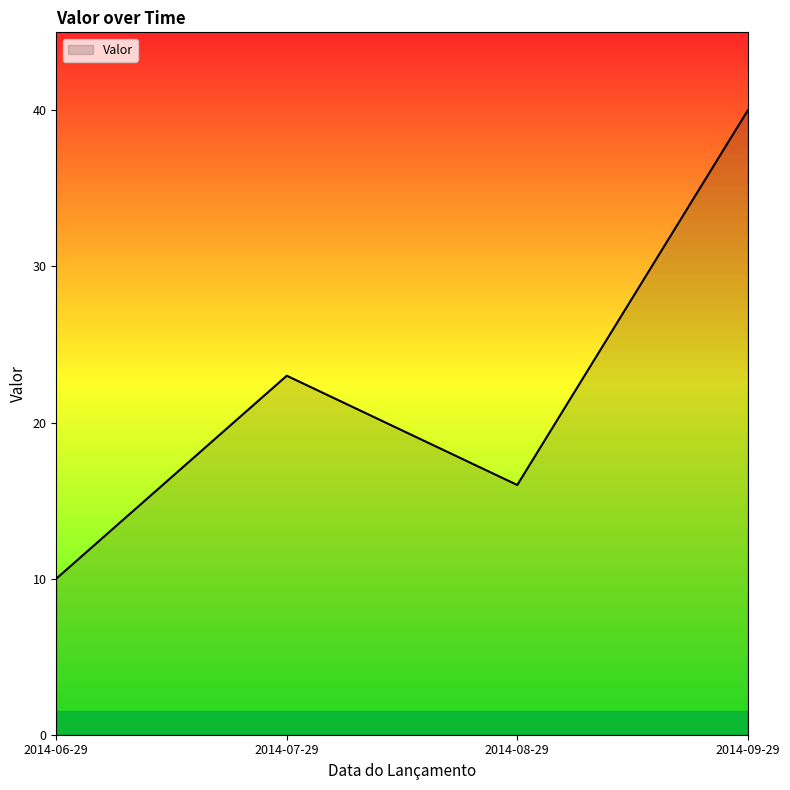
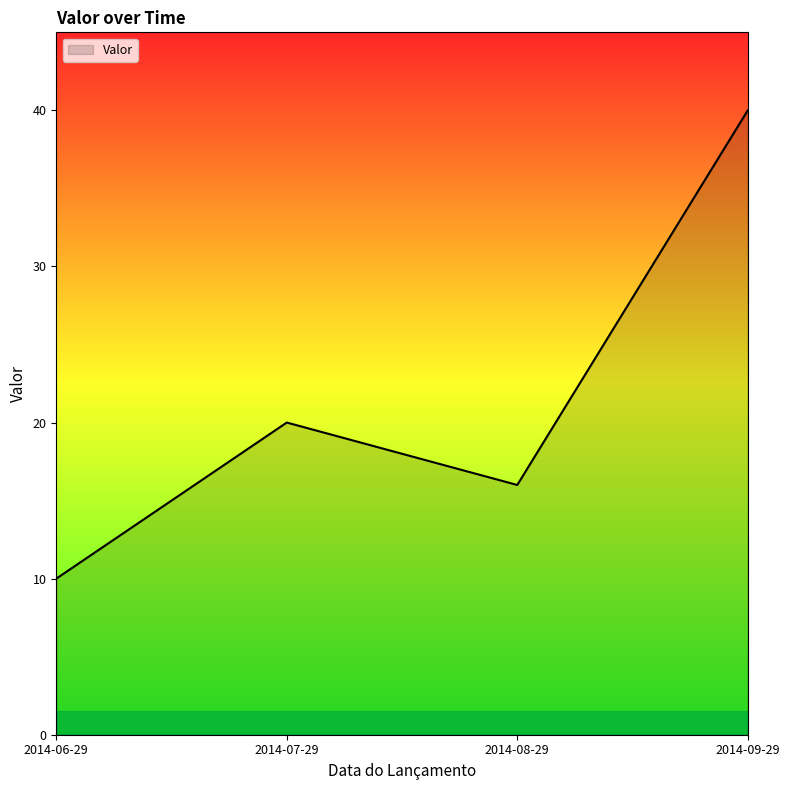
  {
    "2014-06-29": 10,
-   "2014-07-29": 23,
+   "2014-07-29": 20,
    "2014-08-29": 16,
    "2014-09-29": 40
  }
